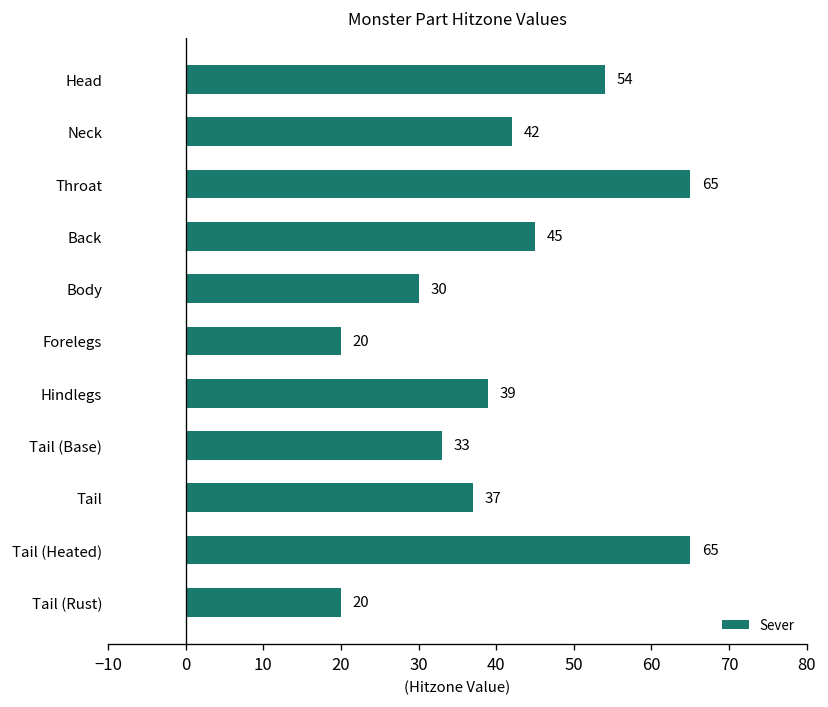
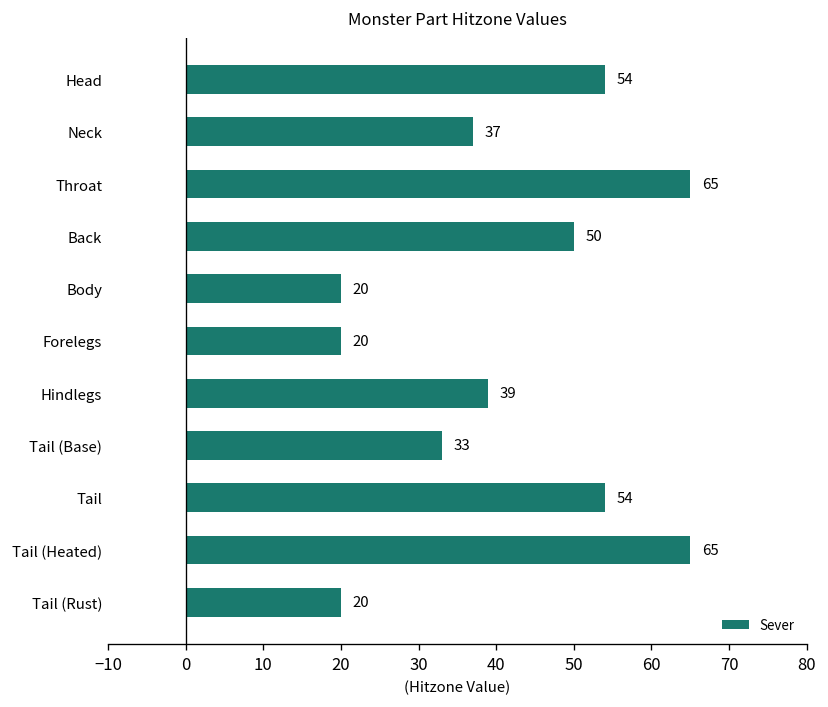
  {
    "Head": 54,
-   "Neck": 42,
+   "Neck": 37,
    "Throat": 65,
-   "Back": 45,
-   "Body": 30,
+   "Back": 50,
+   "Body": 20,
    "Forelegs": 20,
    "Hindlegs": 39,
    "Tail (Base)": 33,
-   "Tail": 37,
+   "Tail": 54,
    "Tail (Heated)": 65,
    "Tail (Rust)": 20
  }
